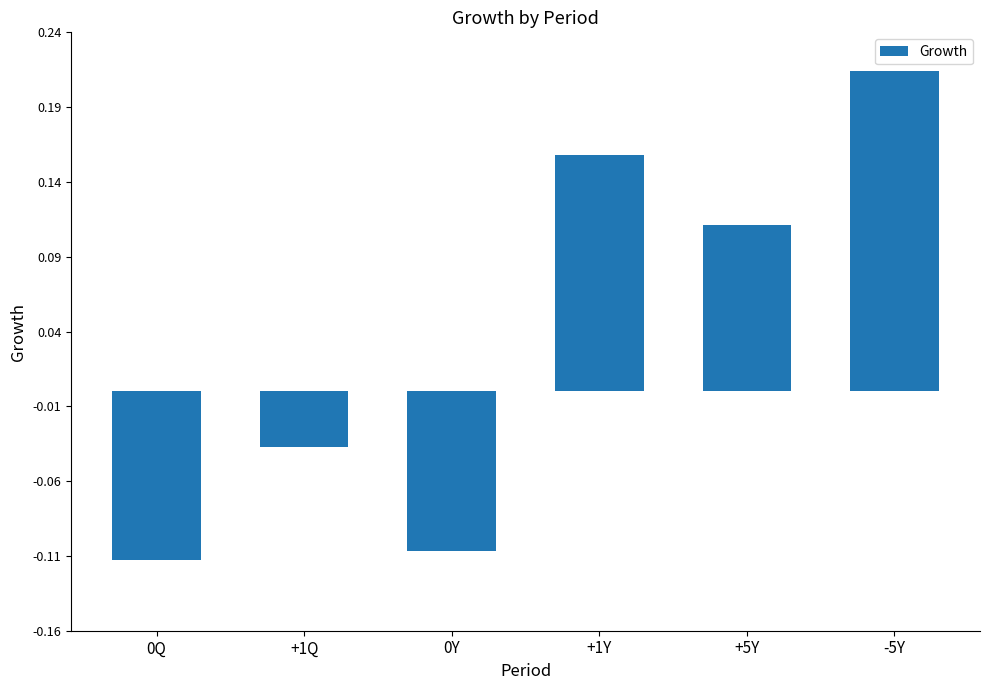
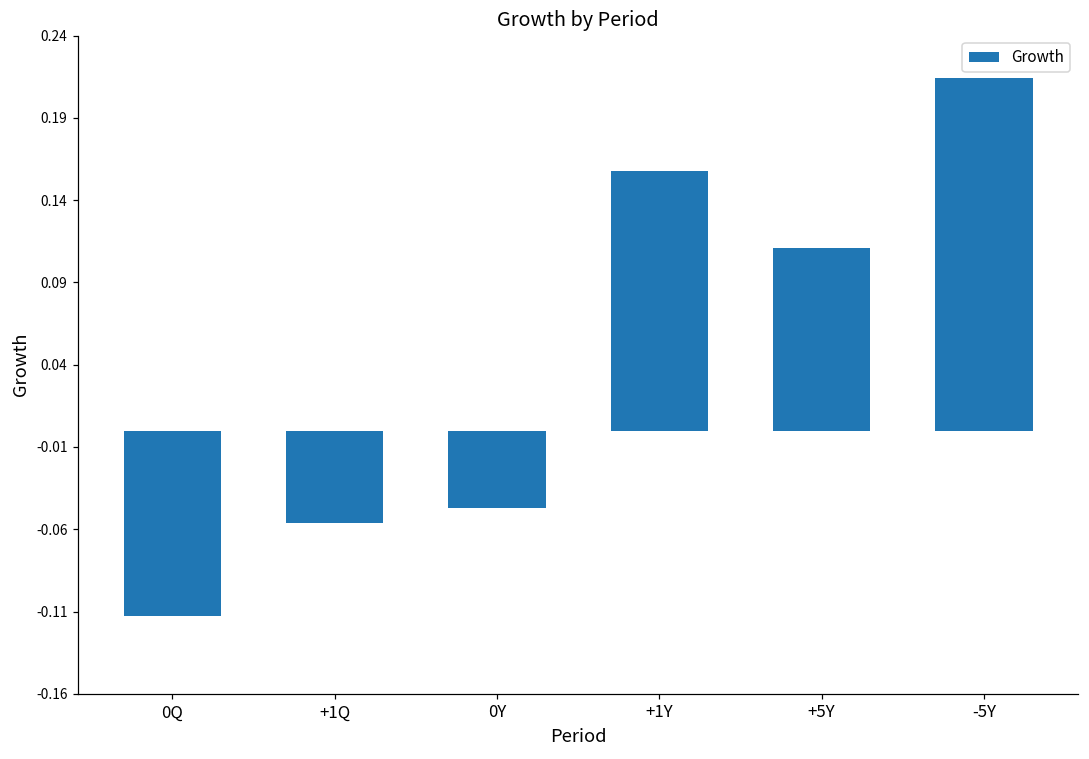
  {
    "0Q": -0.113,
-   "+1Q": -0.037,
-   "0Y": -0.107,
+   "+1Q": -0.056,
+   "0Y": -0.047,
    "+1Y": 0.158,
    "+5Y": 0.111,
    "-5Y": 0.214
  }
